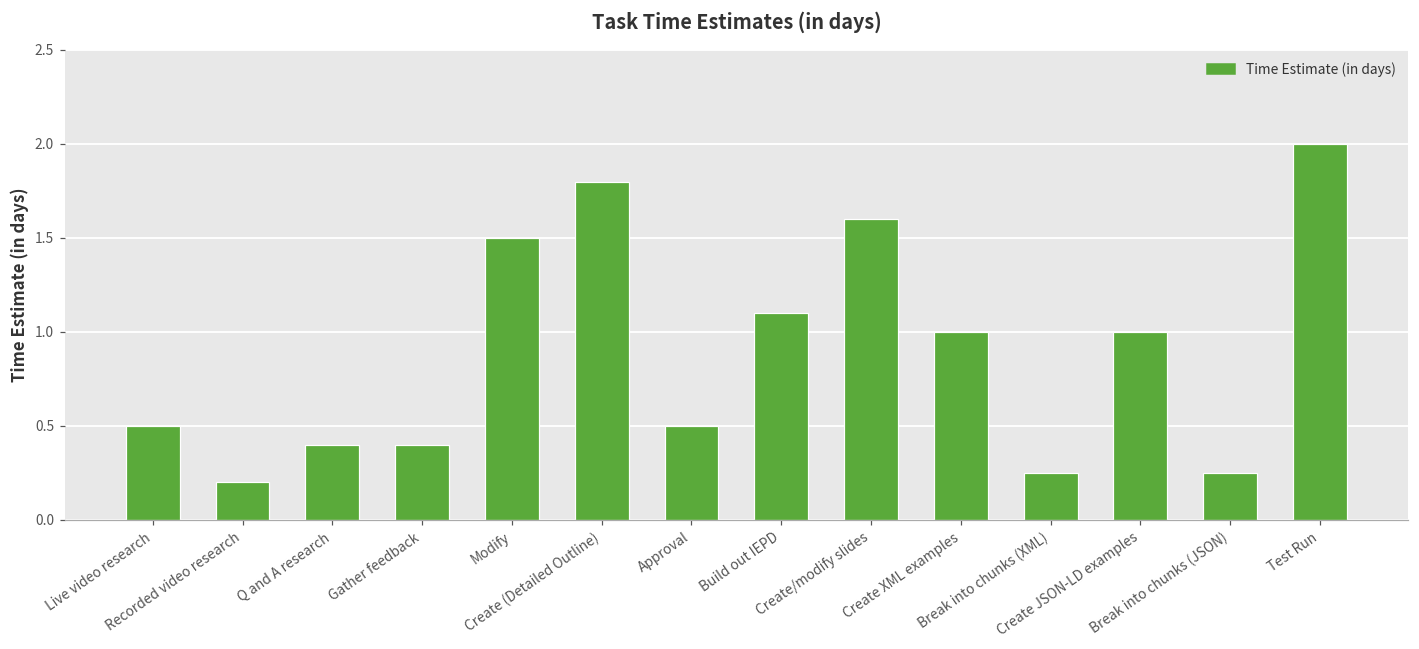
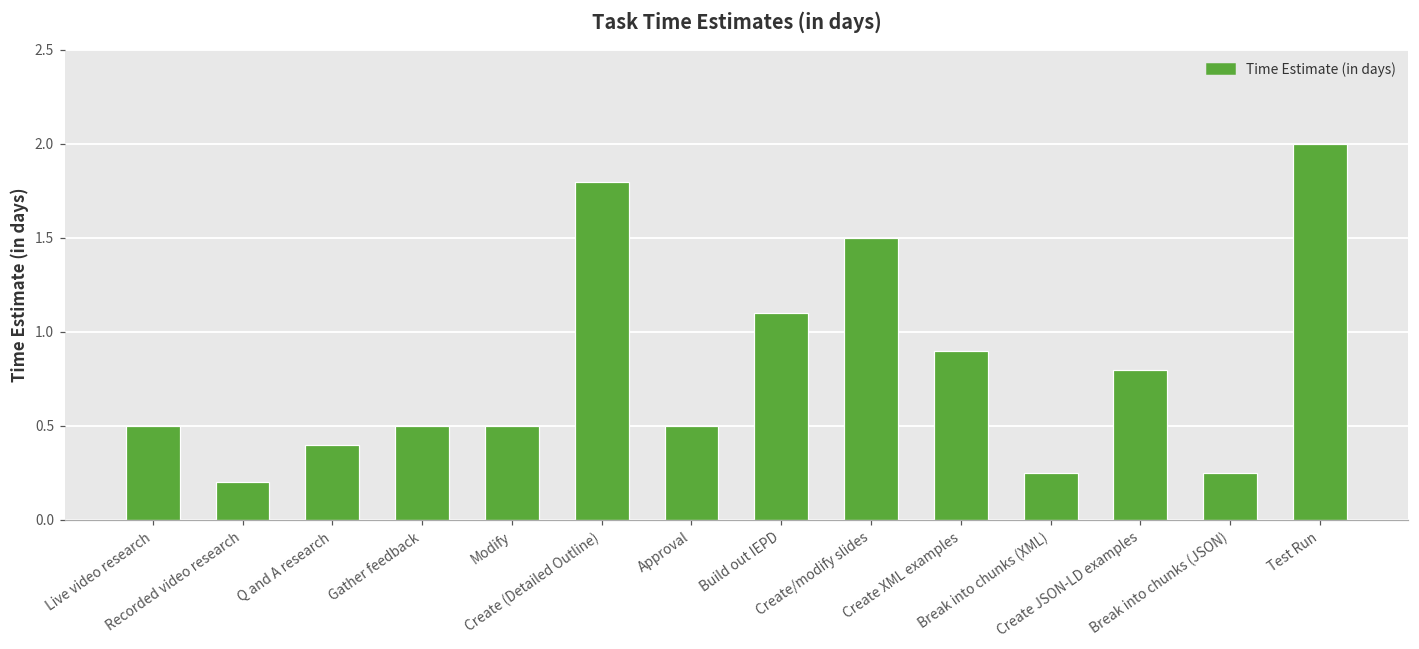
  {
    "Live video research": 0.5,
    "Recorded video research": 0.2,
    "Q and A research": 0.4,
-   "Gather feedback": 0.4,
-   "Modify": 1.5,
+   "Gather feedback": 0.5,
+   "Modify": 0.5,
    "Create (Detailed Outline)": 1.8,
    "Approval": 0.5,
    "Build out IEPD": 1.1,
-   "Create/modify slides": 1.6,
-   "Create XML examples": 1.0,
+   "Create/modify slides": 1.5,
+   "Create XML examples": 0.9,
    "Break into chunks (XML)": 0.25,
-   "Create JSON-LD examples": 1.0,
+   "Create JSON-LD examples": 0.8,
    "Break into chunks (JSON)": 0.25,
    "Test Run": 2.0
  }
